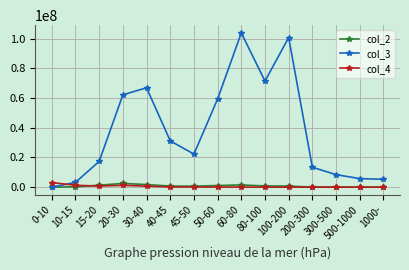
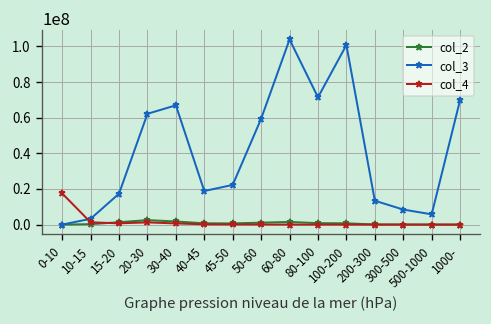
  {
    "col_3": {
      "10-15": 3000000,
      "15-20": 17000000,
      "20-30": 62000000,
      "30-40": 67000000,
-     "40-45": 31000000,
+     "40-45": 19000000,
      "45-50": 22000000,
      "50-60": 59000000,
      "60-80": 104000000,
      "80-100": 71000000,
      "100-200": 101000000,
      "200-300": 13000000,
      "300-500": 8000000,
      "500-1000": 6000000,
-     "1000-": 5000000
+     "1000-": 70000000
    },
    "col_4": {
-     "0-10": 3000000
+     "0-10": 17000000
    }
  }
